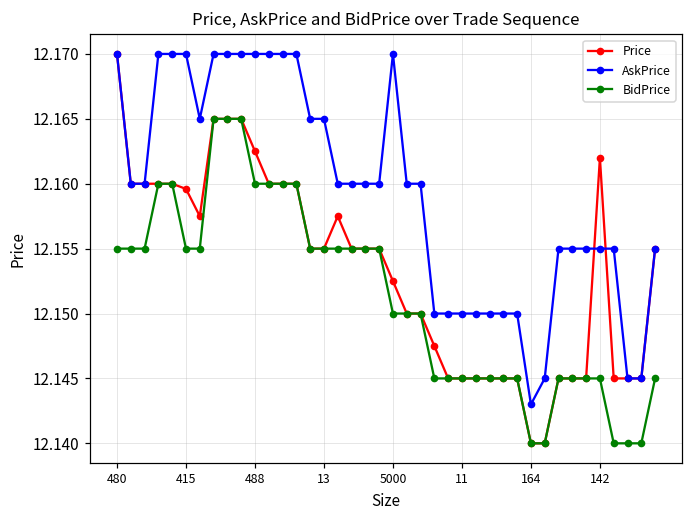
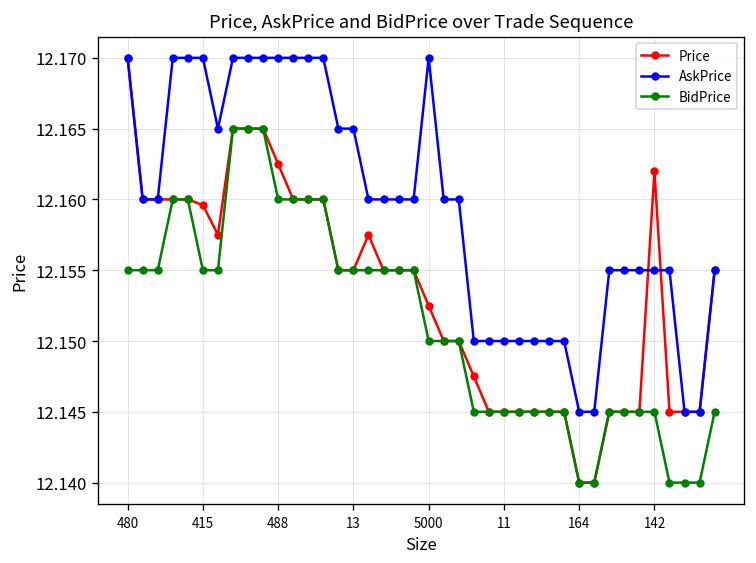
  {
    "Price": {
      "415": 12.1596,
      "488": 12.1625,
      "5000": 12.1525,
      "142": 12.162
    },
    "AskPrice": {
      "415": 12.170,
      "488": 12.170,
      "5000": 12.170,
-     "164": 12.143,
+     "164": 12.145,
      "142": 12.155
    },
    "BidPrice": {
      "480": 12.155,
      "415": 12.155,
      "488": 12.160,
      "5000": 12.150,
      "142": 12.145
    }
  }
